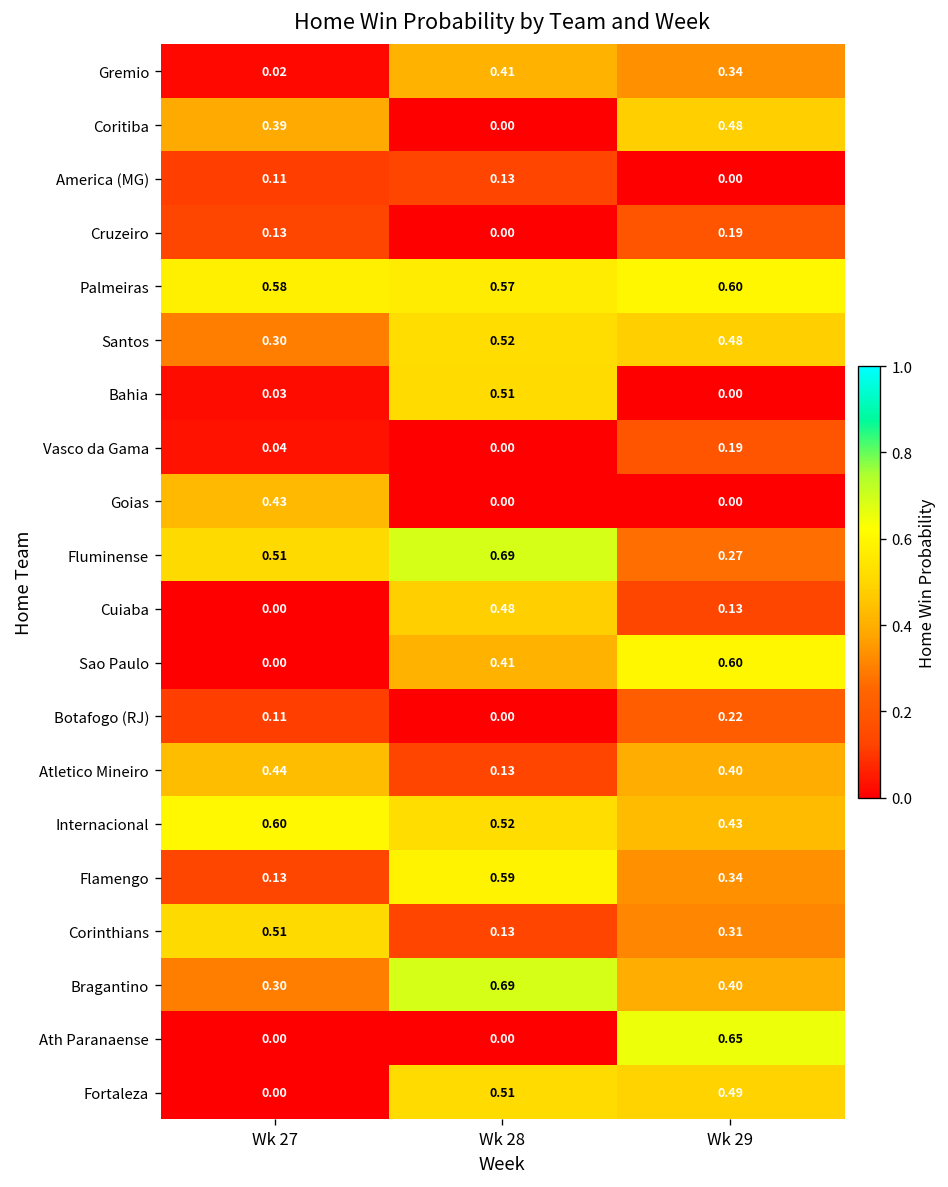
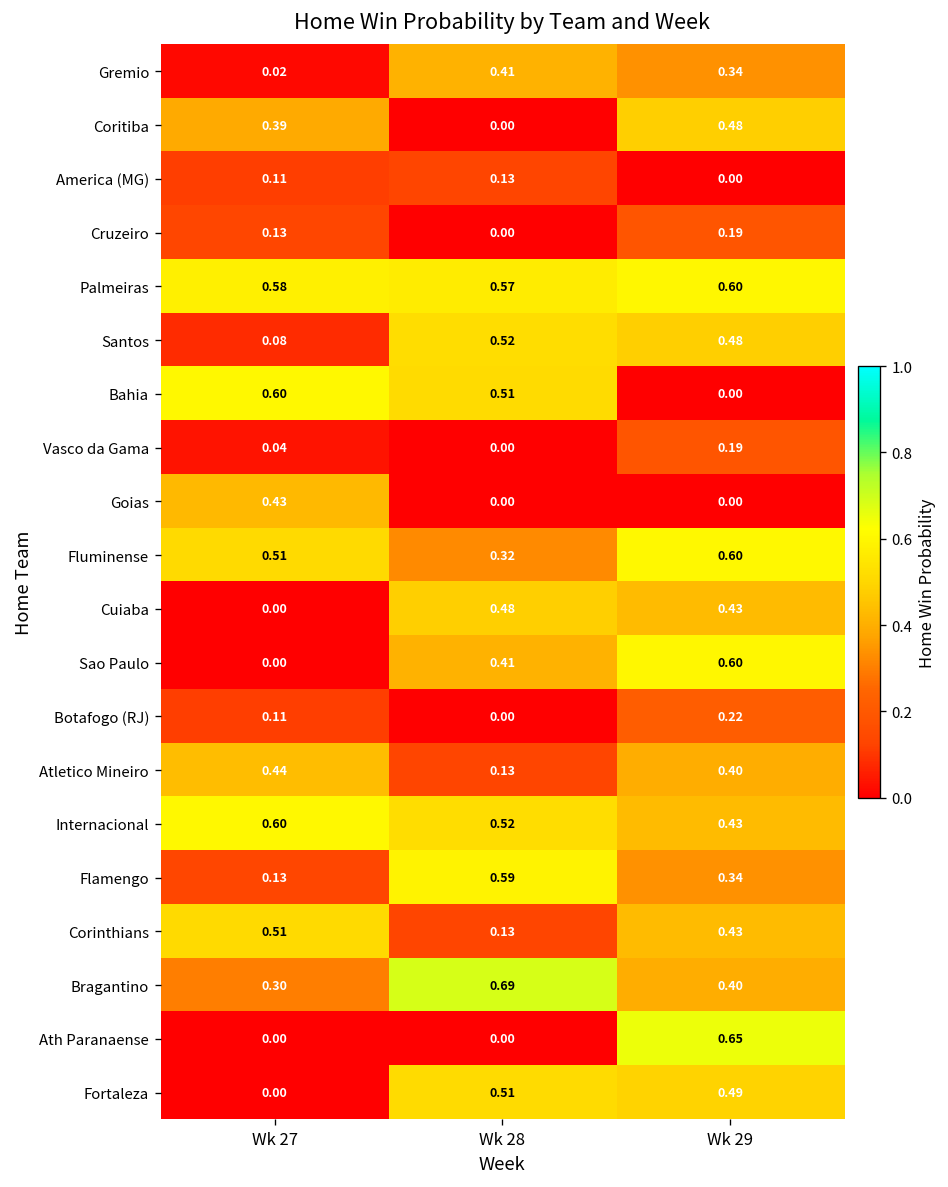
  {
    "Gremio": {
      "Wk 27": 0.02,
      "Wk 28": 0.41,
      "Wk 29": 0.34
    },
    "Coritiba": {
      "Wk 27": 0.39,
      "Wk 28": 0.00,
      "Wk 29": 0.48
    },
    "America (MG)": {
      "Wk 27": 0.11,
      "Wk 28": 0.13,
      "Wk 29": 0.00
    },
    "Cruzeiro": {
      "Wk 27": 0.13,
      "Wk 28": 0.00,
      "Wk 29": 0.19
    },
    "Palmeiras": {
      "Wk 27": 0.58,
      "Wk 28": 0.57,
      "Wk 29": 0.60
    },
    "Santos": {
-     "Wk 27": 0.30,
+     "Wk 27": 0.08,
      "Wk 28": 0.52,
      "Wk 29": 0.48
    },
    "Bahia": {
-     "Wk 27": 0.03,
+     "Wk 27": 0.60,
      "Wk 28": 0.51,
      "Wk 29": 0.00
    },
    "Vasco da Gama": {
      "Wk 27": 0.04,
      "Wk 28": 0.00,
      "Wk 29": 0.19
    },
    "Goias": {
      "Wk 27": 0.43,
      "Wk 28": 0.00,
      "Wk 29": 0.00
    },
    "Fluminense": {
      "Wk 27": 0.51,
-     "Wk 28": 0.69,
-     "Wk 29": 0.27
+     "Wk 28": 0.32,
+     "Wk 29": 0.60
    },
    "Cuiaba": {
      "Wk 27": 0.00,
      "Wk 28": 0.48,
-     "Wk 29": 0.13
+     "Wk 29": 0.43
    },
    "Sao Paulo": {
      "Wk 27": 0.00,
      "Wk 28": 0.41,
      "Wk 29": 0.60
    },
    "Botafogo (RJ)": {
      "Wk 27": 0.11,
      "Wk 28": 0.00,
      "Wk 29": 0.22
    },
    "Atletico Mineiro": {
      "Wk 27": 0.44,
      "Wk 28": 0.13,
      "Wk 29": 0.40
    },
    "Internacional": {
      "Wk 27": 0.60,
      "Wk 28": 0.52,
      "Wk 29": 0.43
    },
    "Flamengo": {
      "Wk 27": 0.13,
      "Wk 28": 0.59,
      "Wk 29": 0.34
    },
    "Corinthians": {
      "Wk 27": 0.51,
      "Wk 28": 0.13,
-     "Wk 29": 0.31
+     "Wk 29": 0.43
    },
    "Bragantino": {
      "Wk 27": 0.30,
      "Wk 28": 0.69,
      "Wk 29": 0.40
    },
    "Ath Paranaense": {
      "Wk 27": 0.00,
      "Wk 28": 0.00,
      "Wk 29": 0.65
    },
    "Fortaleza": {
      "Wk 27": 0.00,
      "Wk 28": 0.51,
      "Wk 29": 0.49
    }
  }
